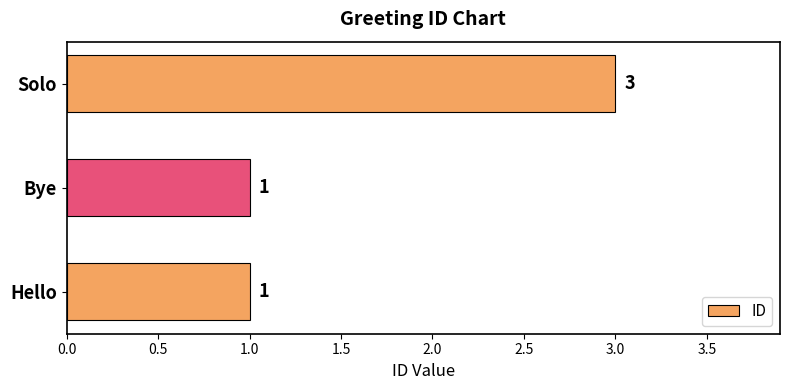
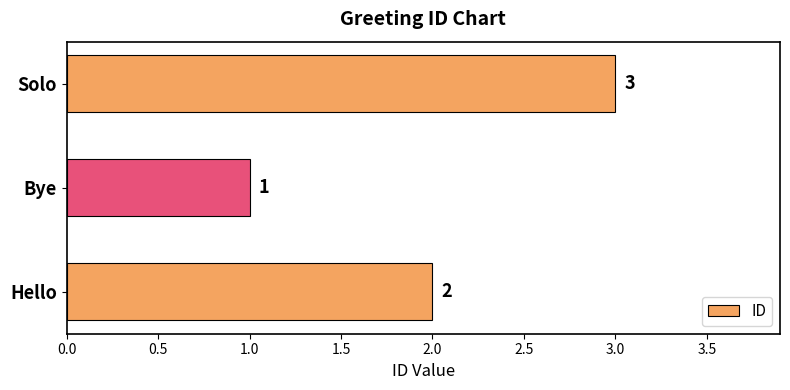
  {
    "Solo": 3,
    "Bye": 1,
-   "Hello": 1
+   "Hello": 2
  }
